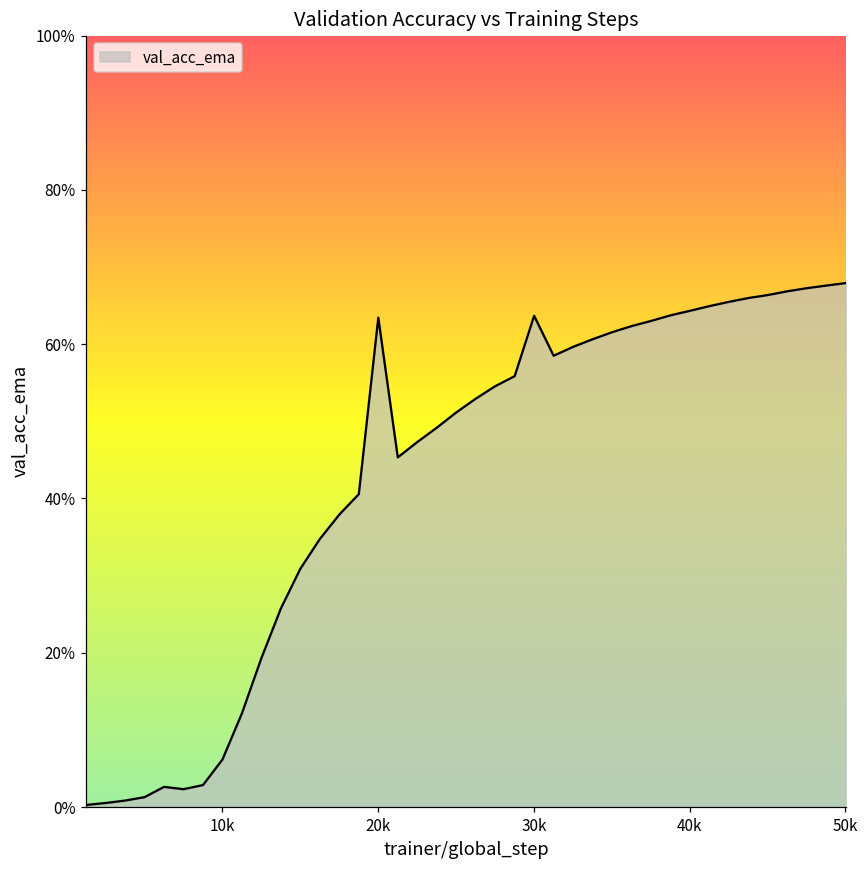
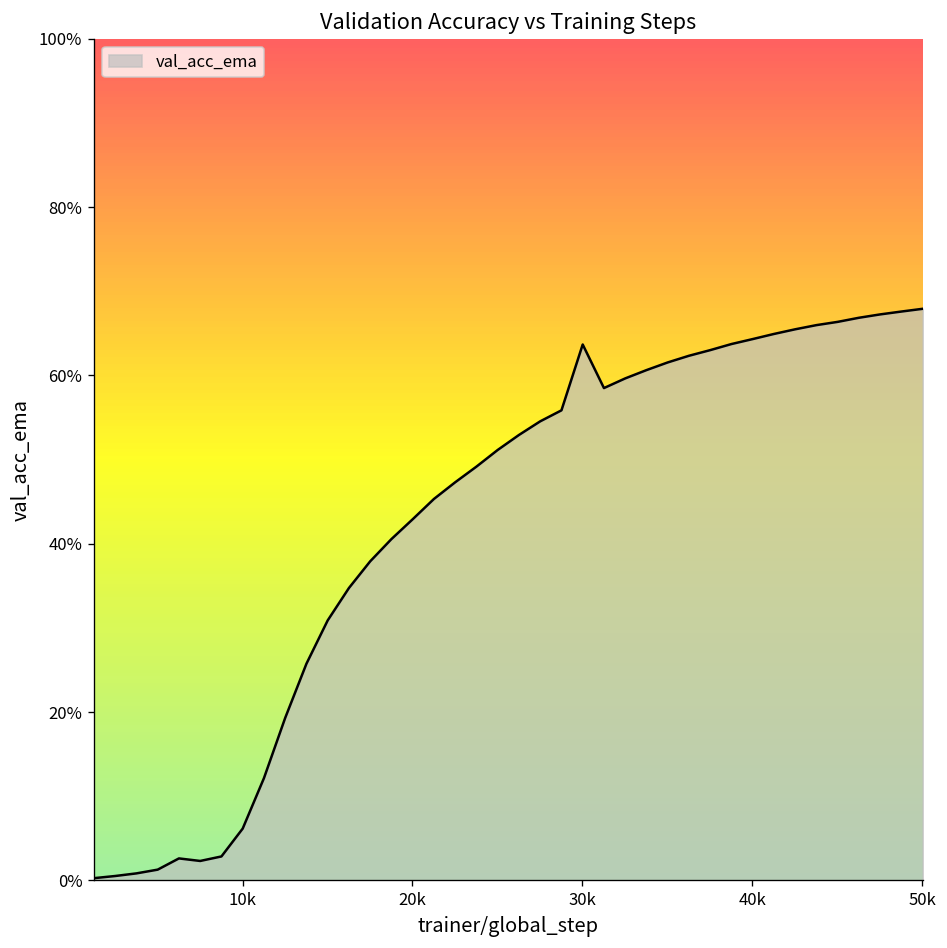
  {
    "10k": "6%",
-   "20k": "63%",
+   "20k": "43%",
    "30k": "64%"
  }
